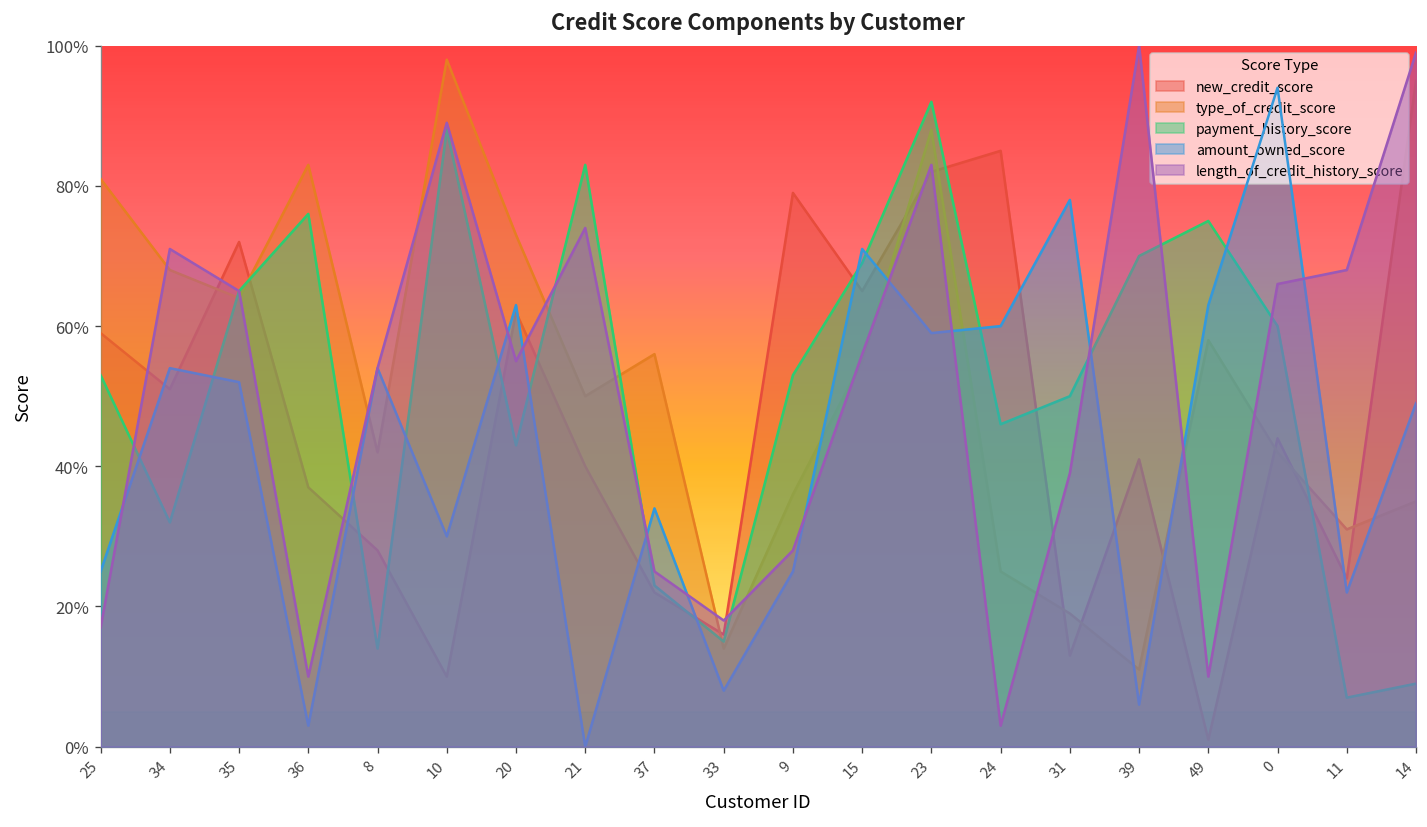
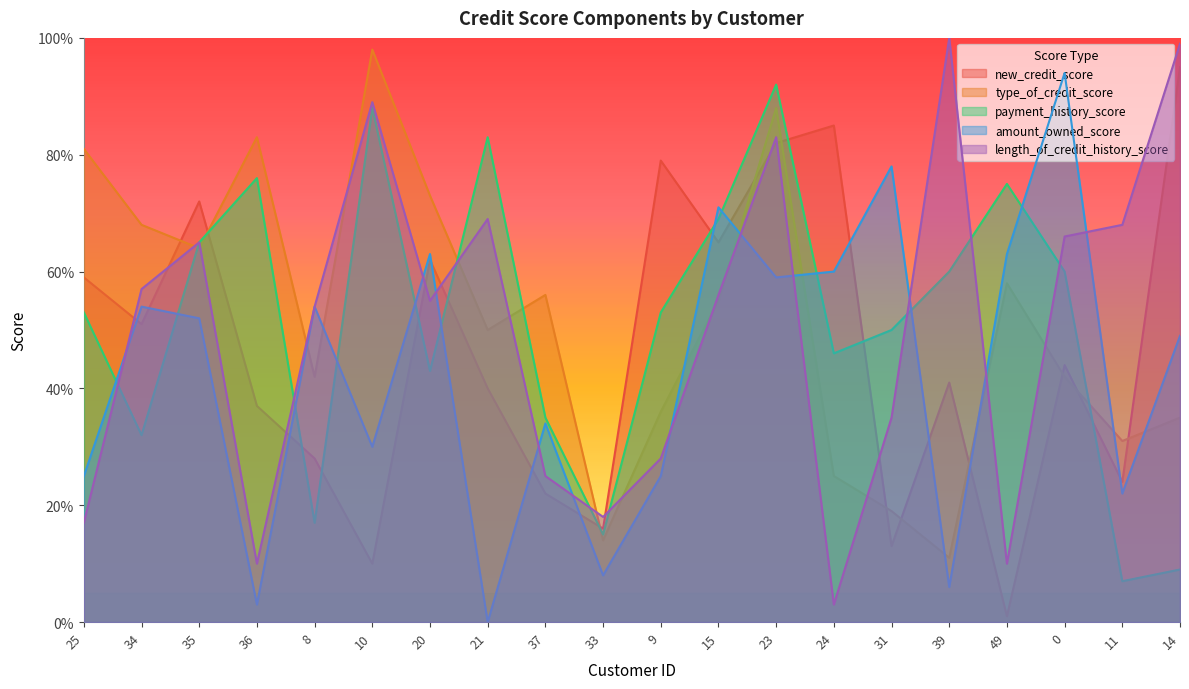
  {
    "payment_history_score": {
      "25": "53%",
      "34": "32%",
      "36": "76%",
-     "8": "14%",
+     "8": "17%",
      "10": "88%",
      "20": "43%",
      "21": "83%",
-     "37": "23%",
+     "37": "35%",
      "33": "15%",
      "9": "53%",
      "15": "69%",
      "23": "92%",
      "24": "46%",
      "31": "50%",
-     "39": "70%",
+     "39": "60%",
      "49": "75%",
      "0": "60%",
      "11": "7%",
      "14": "9%"
    },
    "length_of_credit_history_score": {
      "25": "17%",
-     "34": "71%",
+     "34": "57%",
      "36": "10%",
      "10": "89%",
      "20": "55%",
-     "21": "74%",
+     "21": "69%",
      "37": "25%",
      "33": "18%",
      "9": "28%",
      "15": "56%",
      "23": "83%",
      "24": "3%",
-     "31": "39%",
+     "31": "35%",
      "39": "100%",
      "49": "10%",
      "0": "66%",
      "11": "68%",
      "14": "99%"
    }
  }
